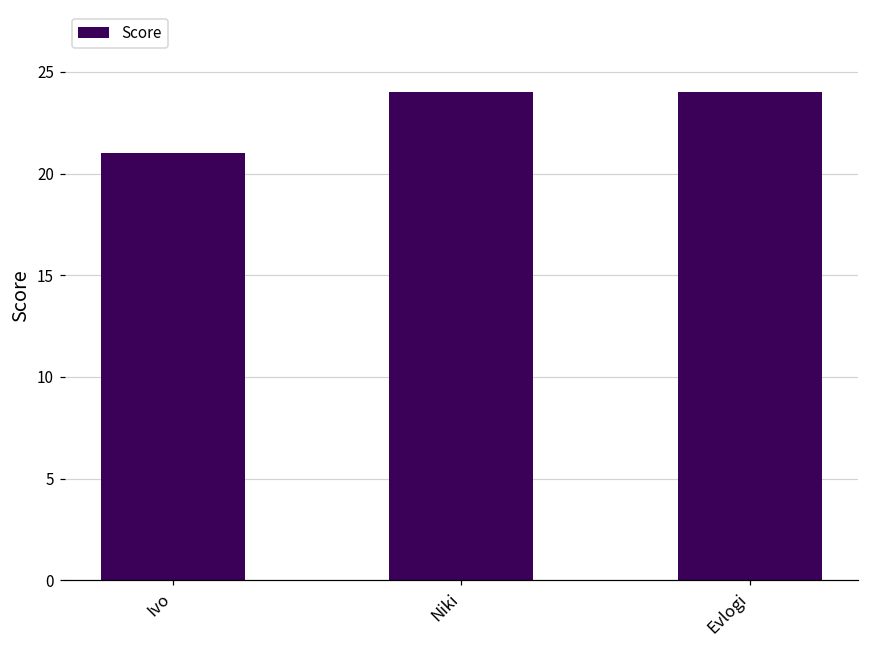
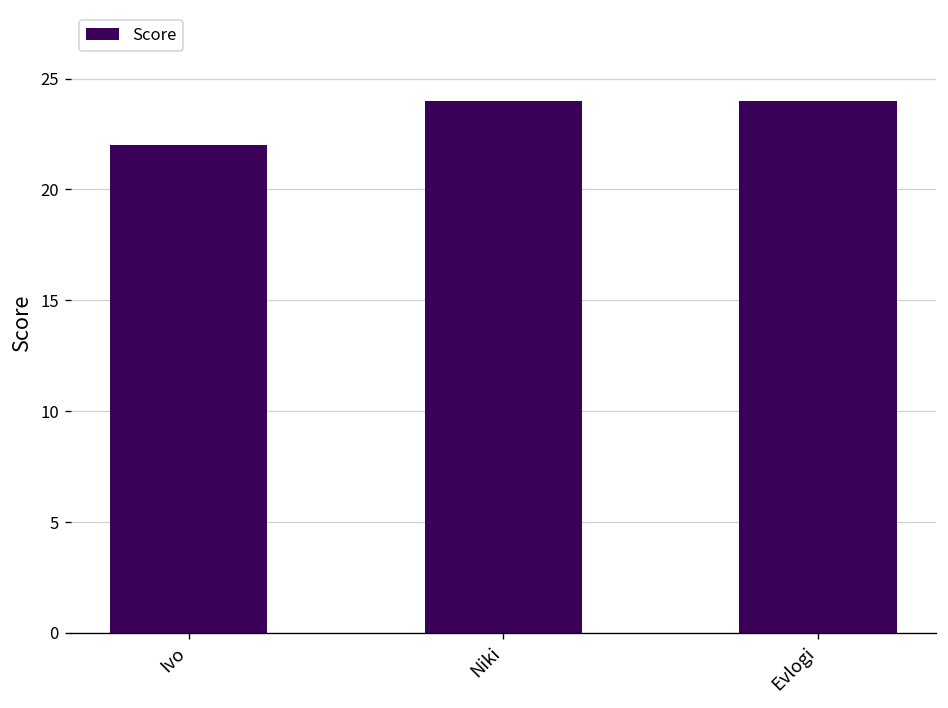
  {
-   "Ivo": 21,
+   "Ivo": 22,
    "Niki": 24,
    "Evlogi": 24
  }
